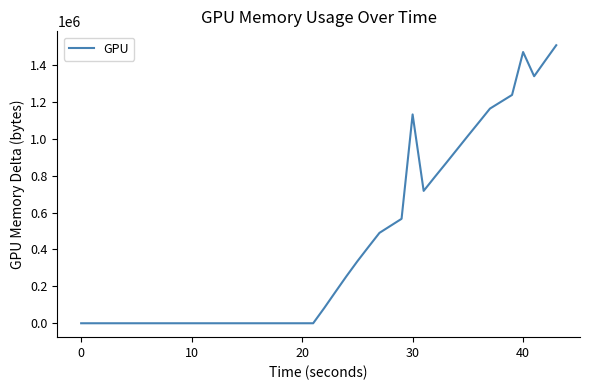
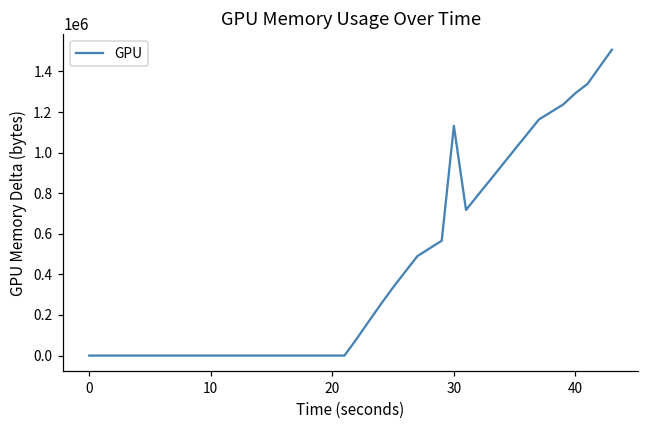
  {
    "0": 0,
    "10": 0,
    "20": 0,
    "30": 1130000,
-   "40": 1470000
+   "40": 1290000
  }
